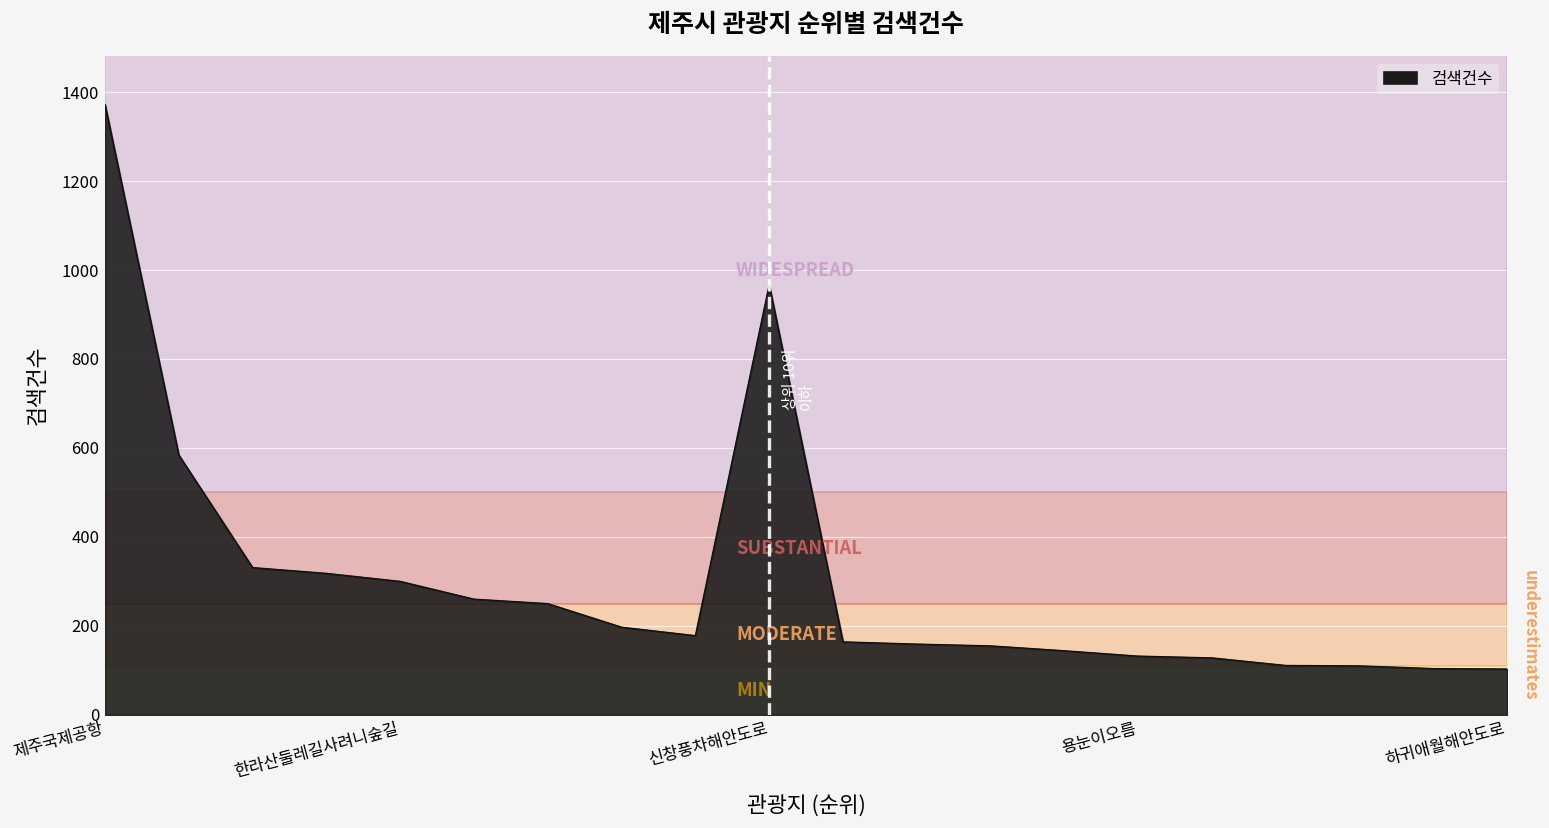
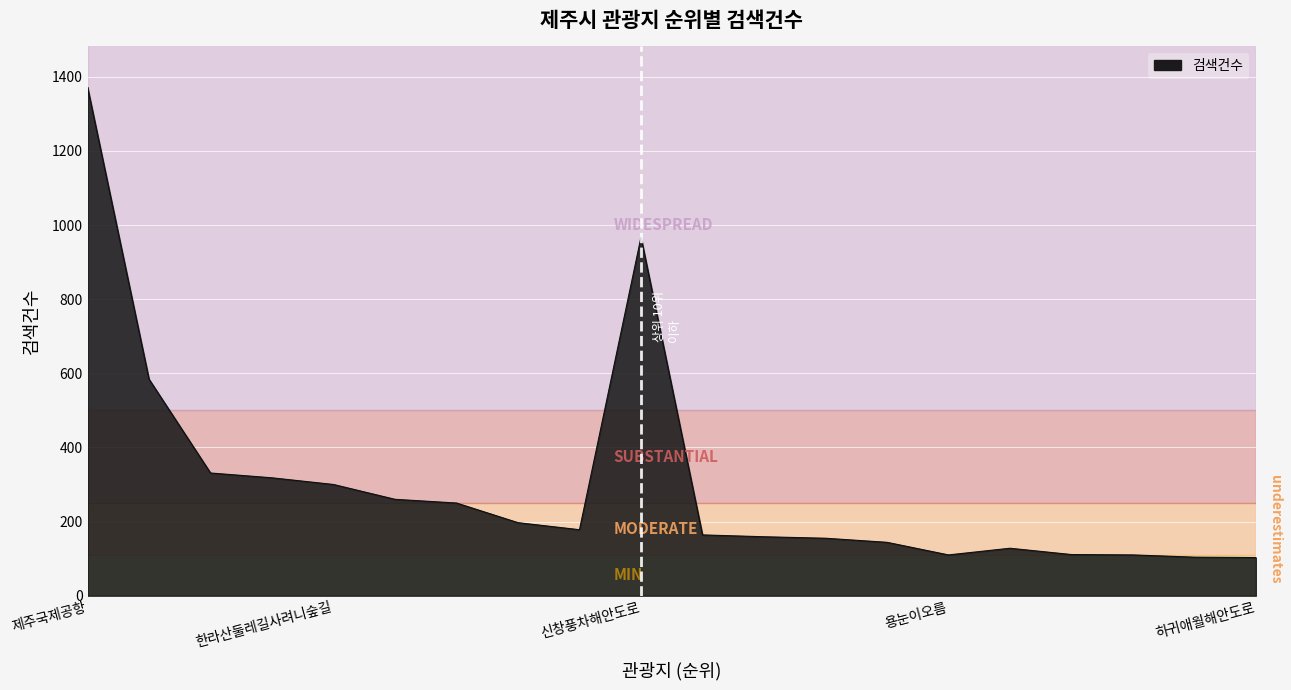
  {
    "제주국제공항": 1370,
    "한라산둘레길사려니숲길": 300,
    "신창풍차해안도로": 970,
-   "용눈이오름": 130,
+   "용눈이오름": 110,
    "하귀애월해안도로": 100
  }
